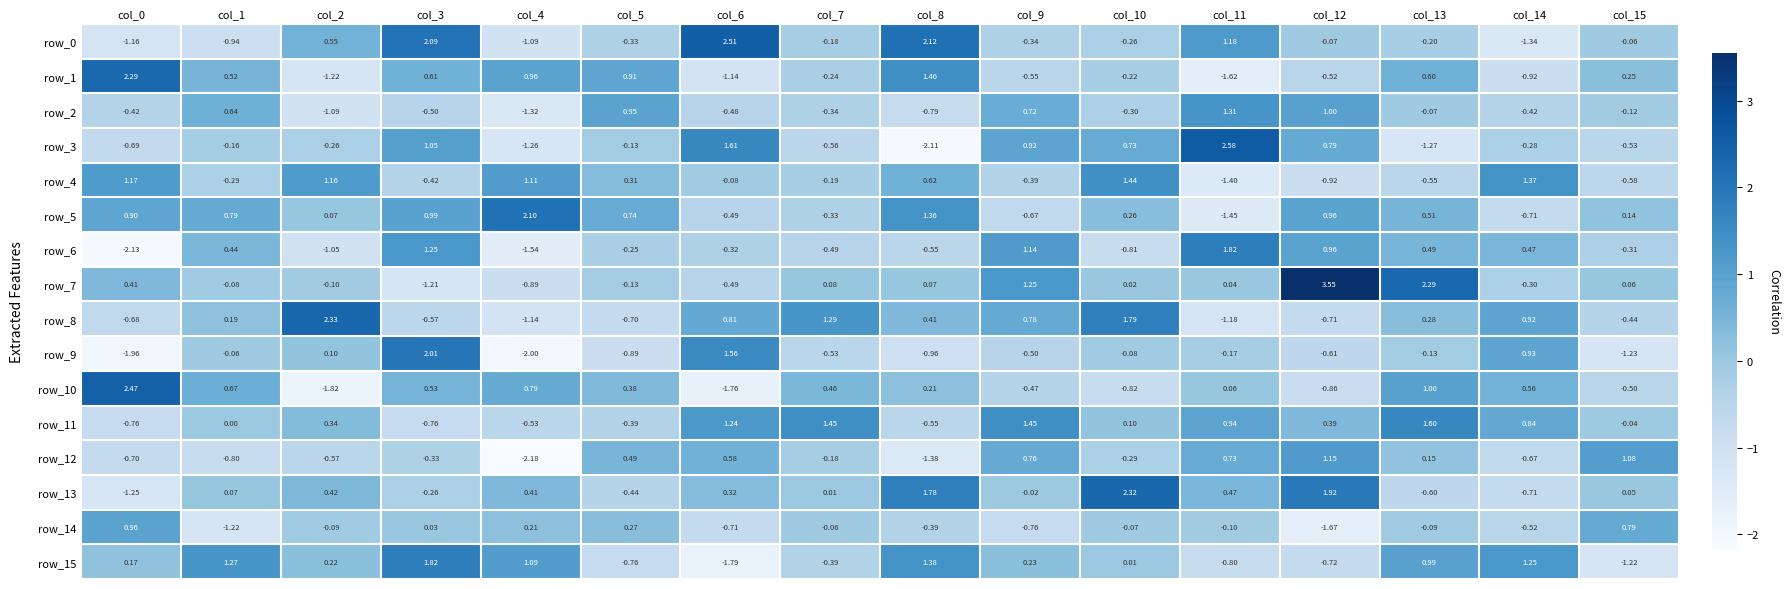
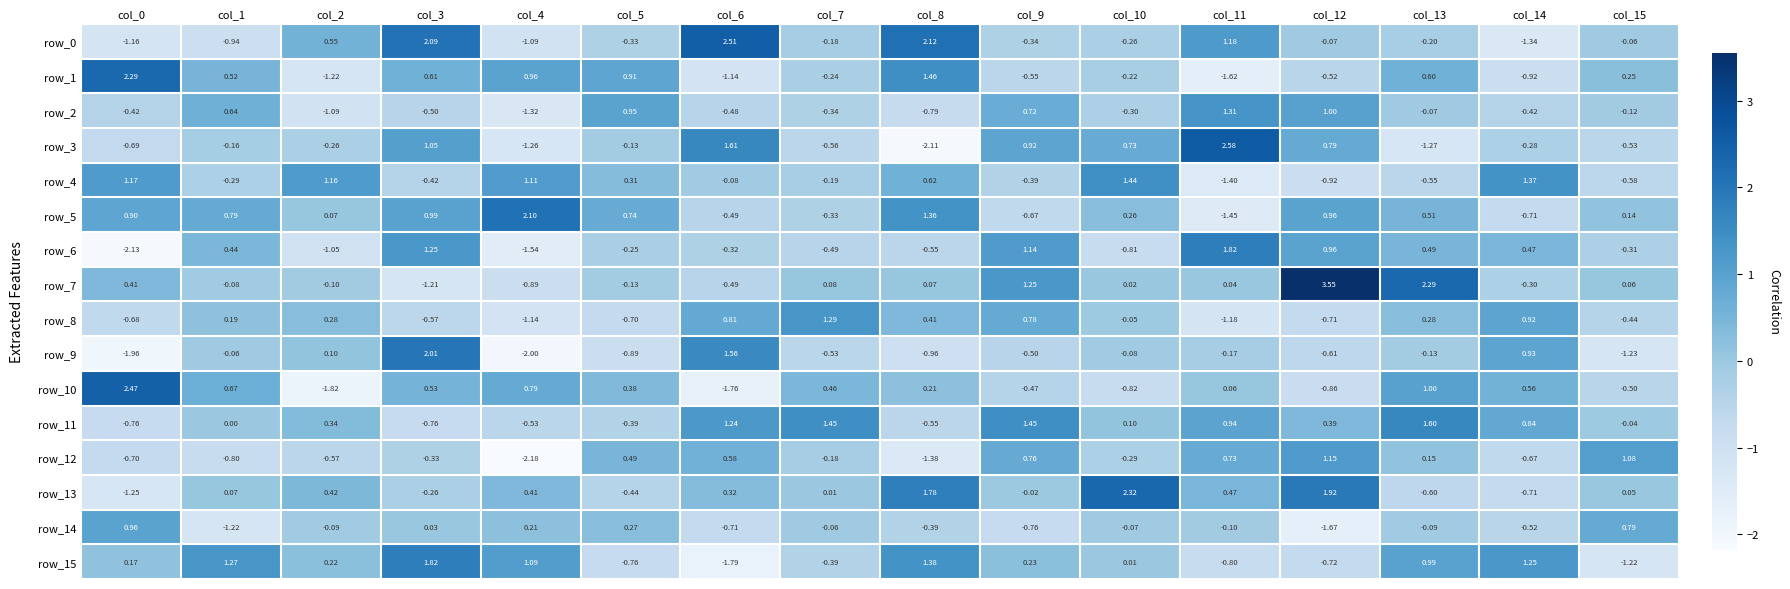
  {
    "row_8": {
      "col_0": -0.68,
      "col_1": 0.19,
-     "col_2": 2.33,
+     "col_2": 0.28,
      "col_3": -0.57,
      "col_4": -1.14,
      "col_5": -0.70,
      "col_6": 0.81,
      "col_7": 1.29,
      "col_8": 0.41,
      "col_9": 0.78,
-     "col_10": 1.79,
+     "col_10": -0.05,
      "col_11": -1.18,
      "col_12": -0.71,
      "col_13": 0.28,
      "col_14": 0.92,
      "col_15": -0.44
    }
  }
